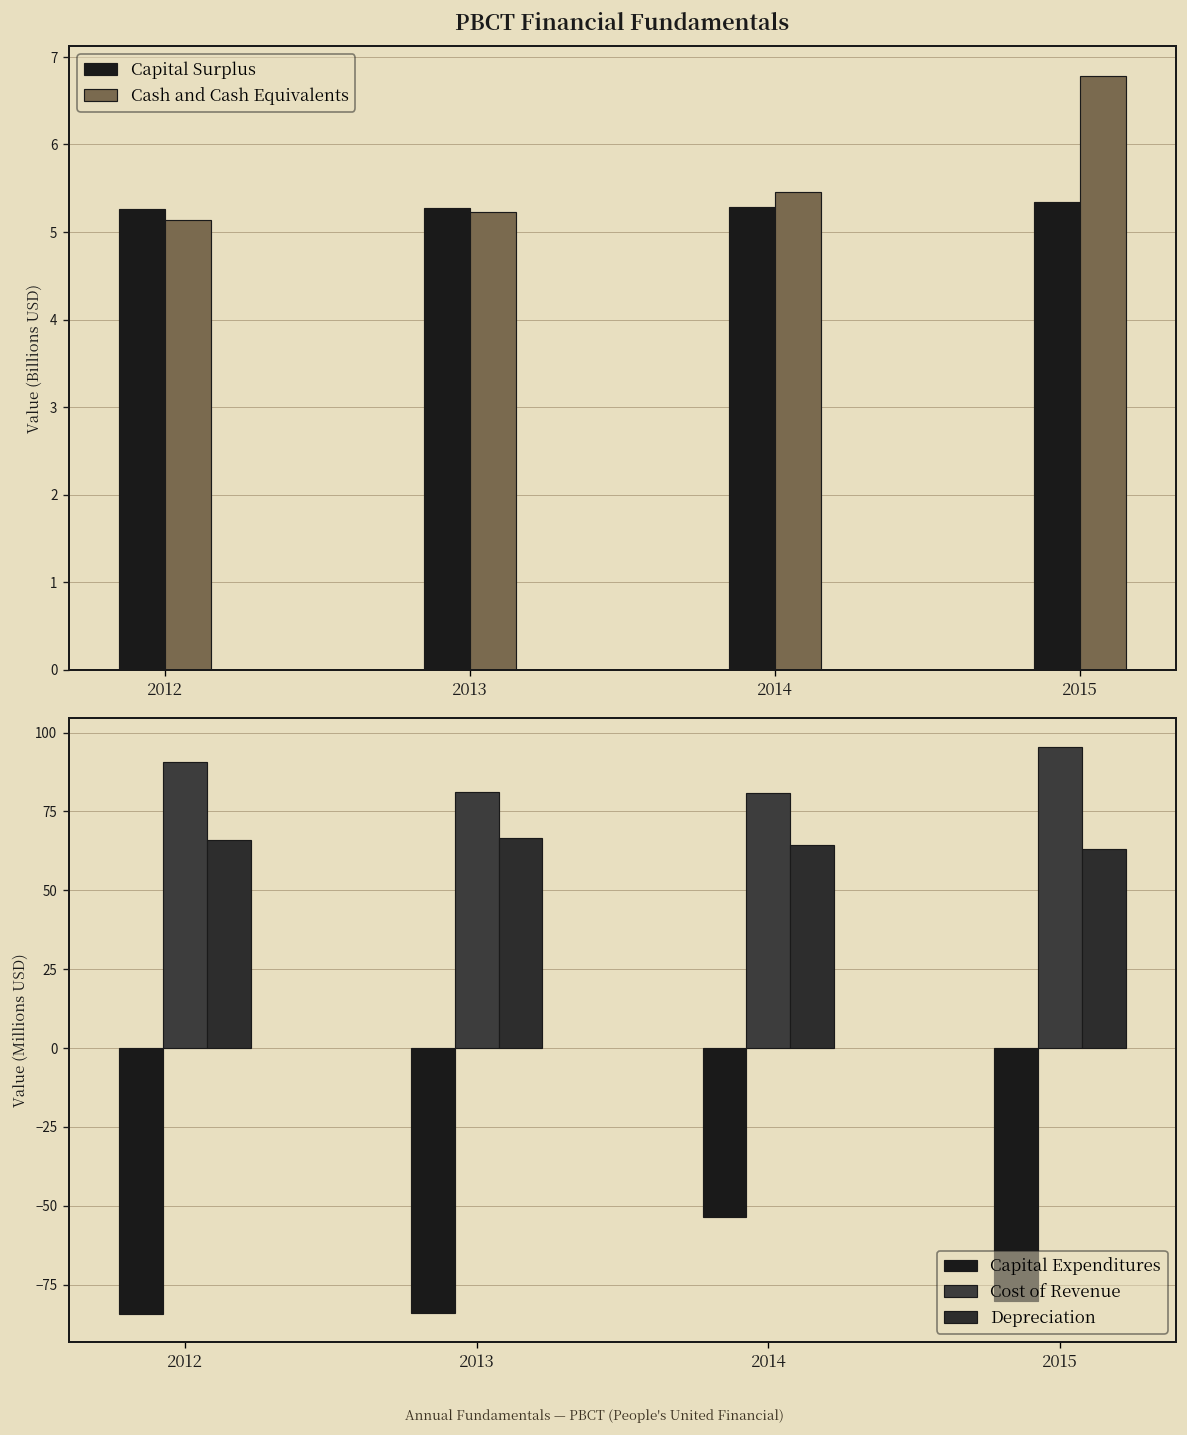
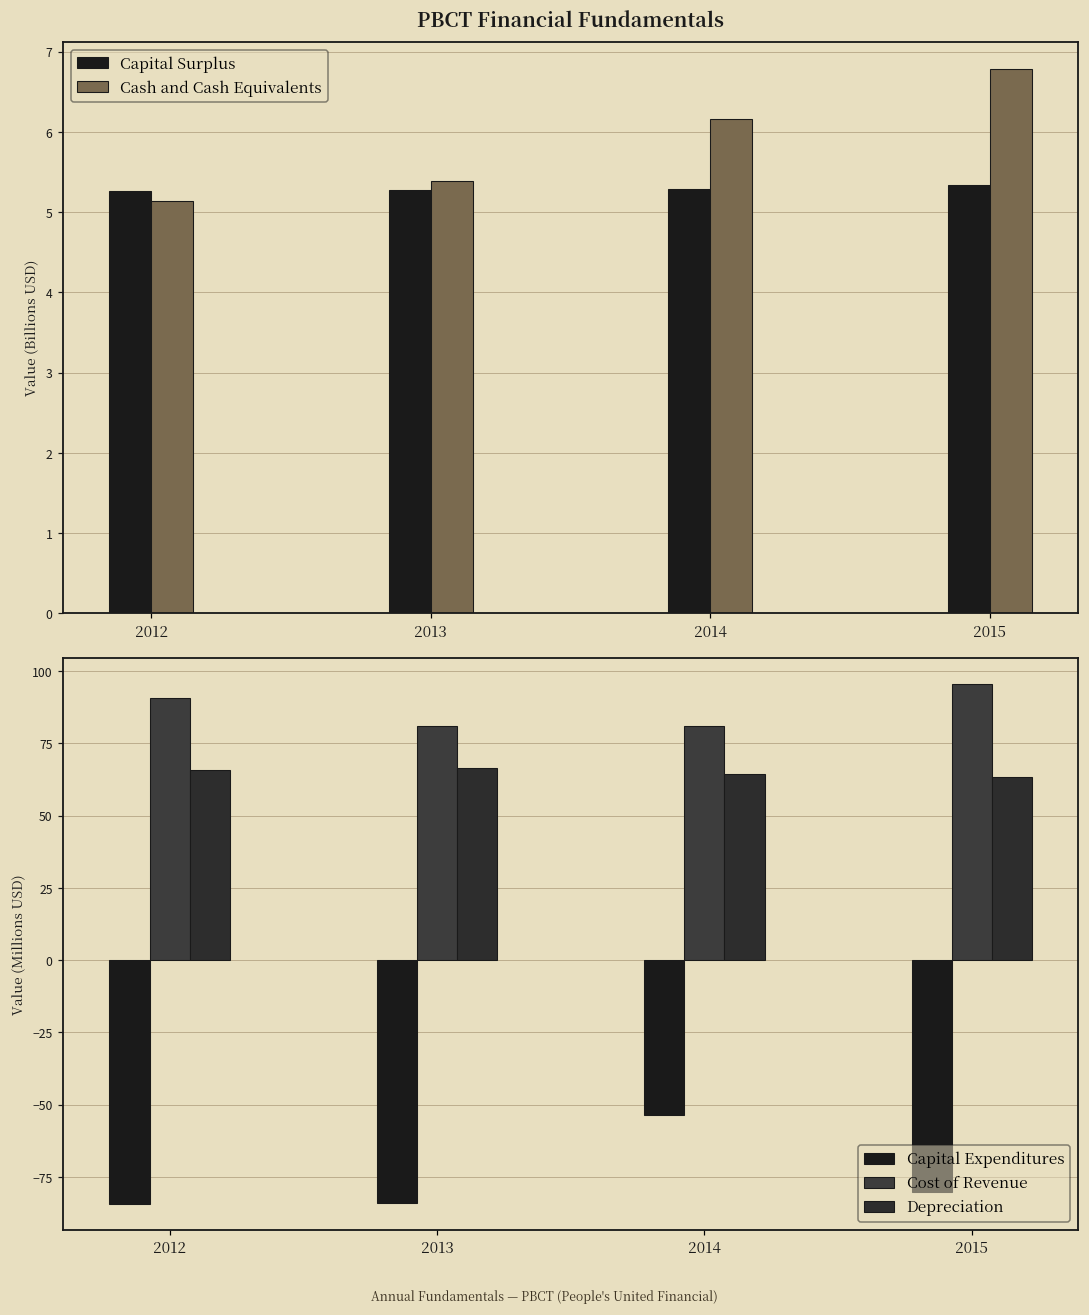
  {
    "PBCT Financial Fundamentals": {
      "Capital Surplus": {
        "2012": 5.3,
        "2013": 5.3,
        "2014": 5.3,
        "2015": 5.3
      },
      "Cash and Cash Equivalents": {
        "2012": 5.1,
-       "2013": 5.2,
-       "2014": 5.5,
+       "2013": 5.4,
+       "2014": 6.2,
        "2015": 6.8
      }
    }
  }
